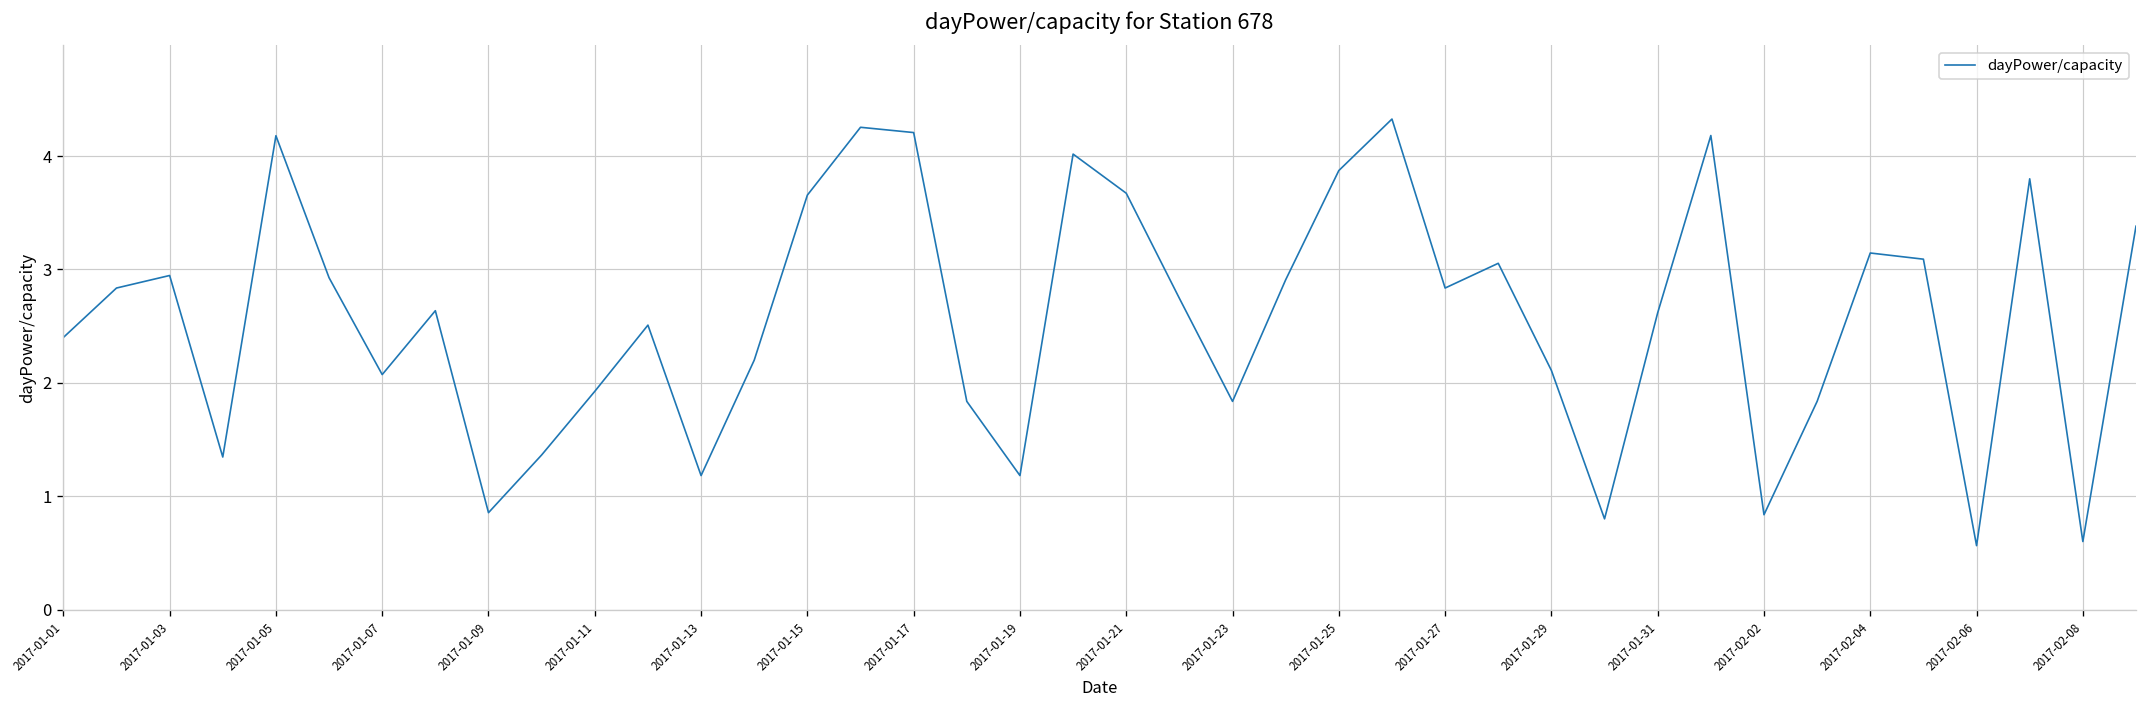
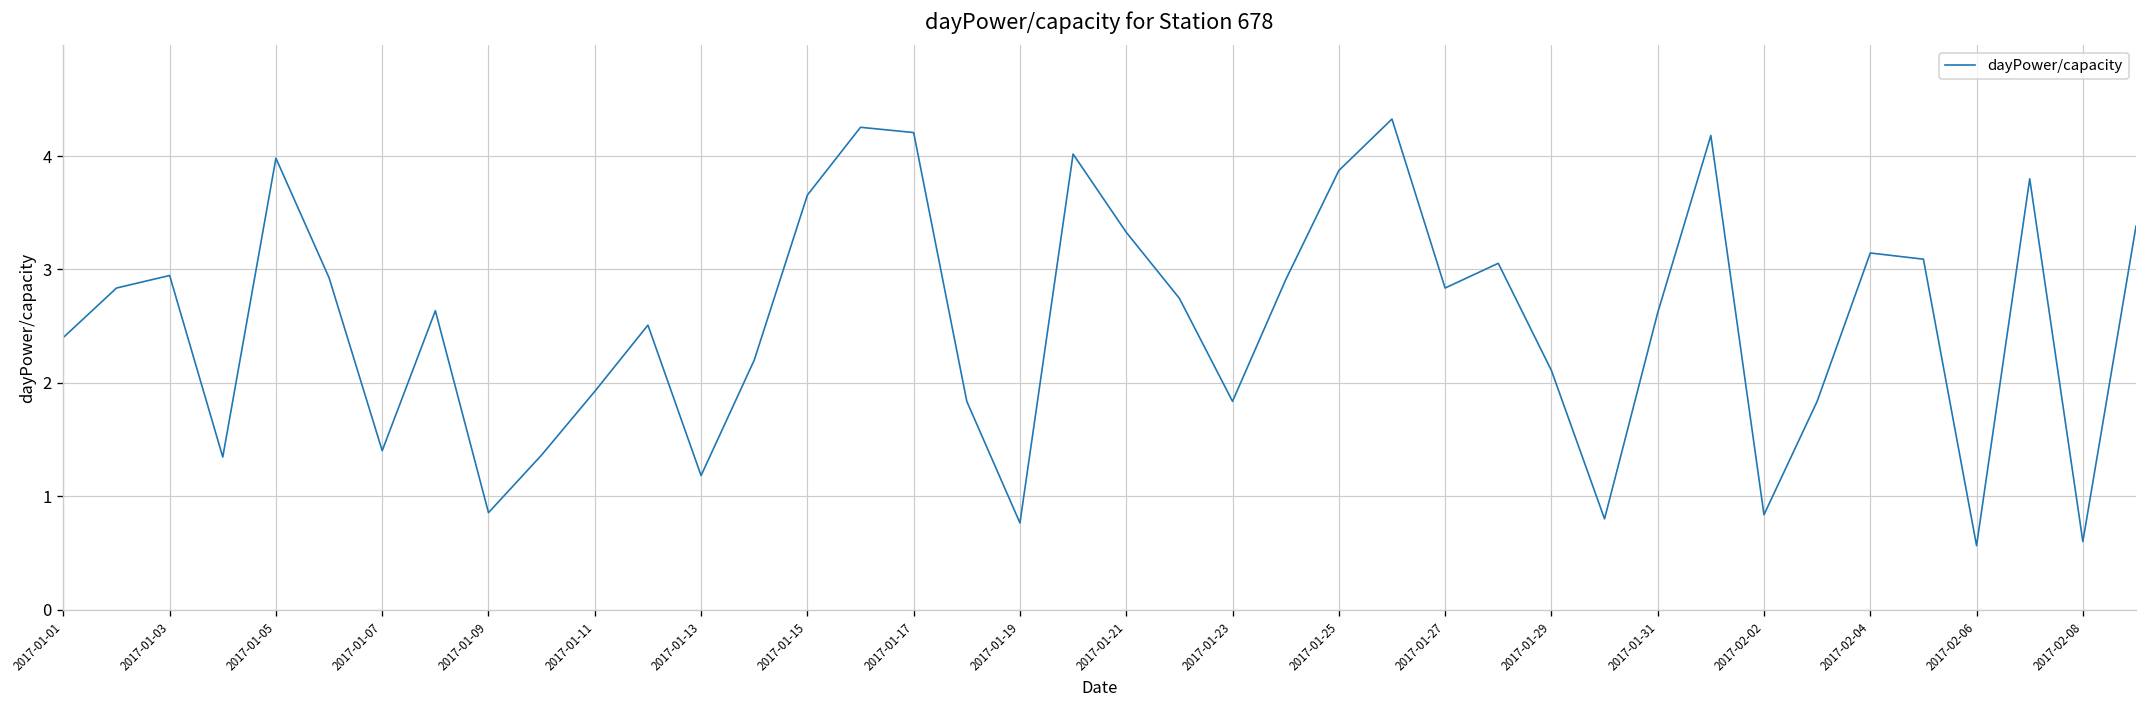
  {
    "2017-01-01": 2.4,
    "2017-01-03": 2.9,
-   "2017-01-05": 4.2,
-   "2017-01-07": 2.1,
+   "2017-01-05": 4.0,
+   "2017-01-07": 1.4,
    "2017-01-09": 0.9,
    "2017-01-11": 1.9,
    "2017-01-13": 1.2,
    "2017-01-15": 3.7,
    "2017-01-17": 4.2,
-   "2017-01-19": 1.2,
-   "2017-01-21": 3.7,
+   "2017-01-19": 0.8,
+   "2017-01-21": 3.3,
    "2017-01-23": 1.8,
    "2017-01-25": 3.9,
    "2017-01-27": 2.8,
    "2017-01-29": 2.1,
    "2017-01-31": 2.6,
    "2017-02-02": 0.8,
    "2017-02-04": 3.1,
    "2017-02-06": 0.6,
    "2017-02-08": 0.6
  }
